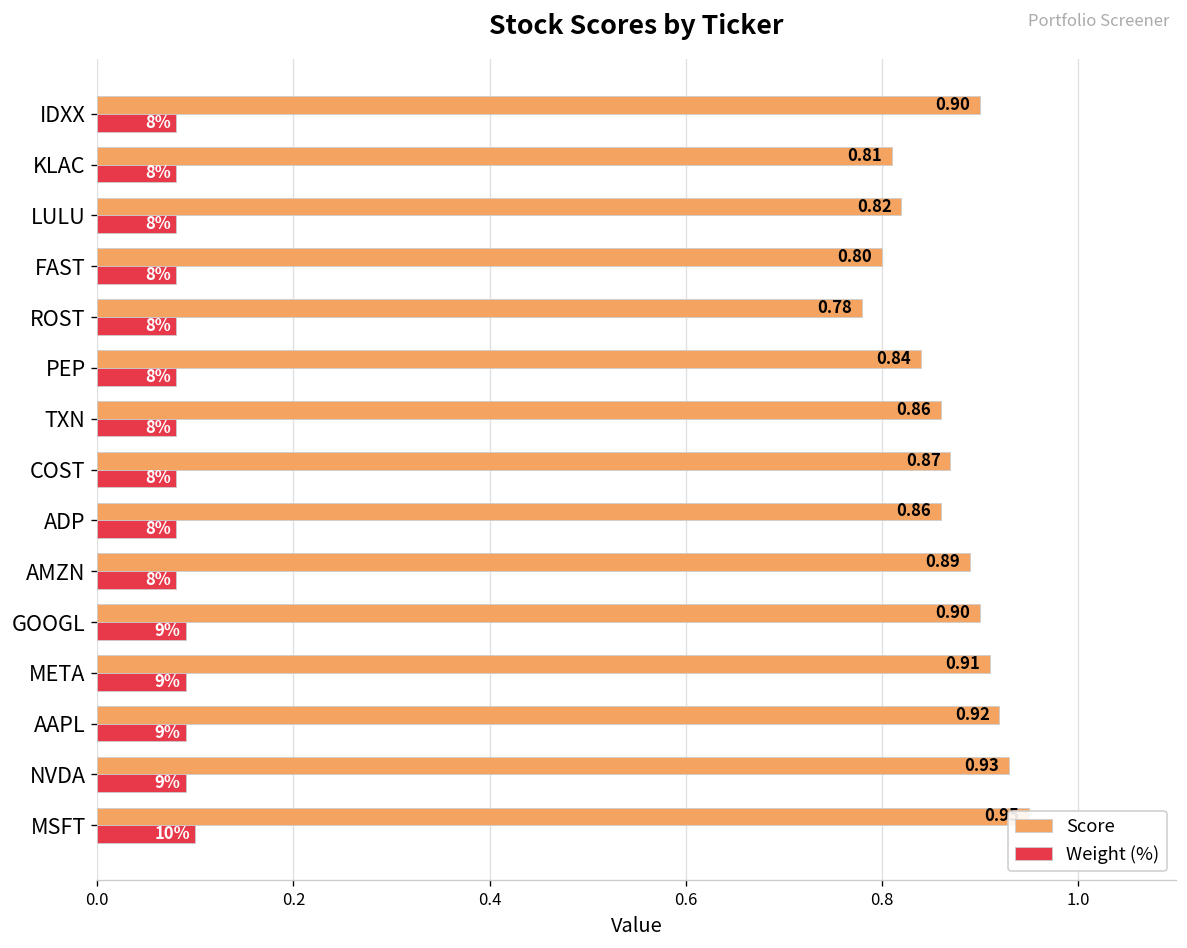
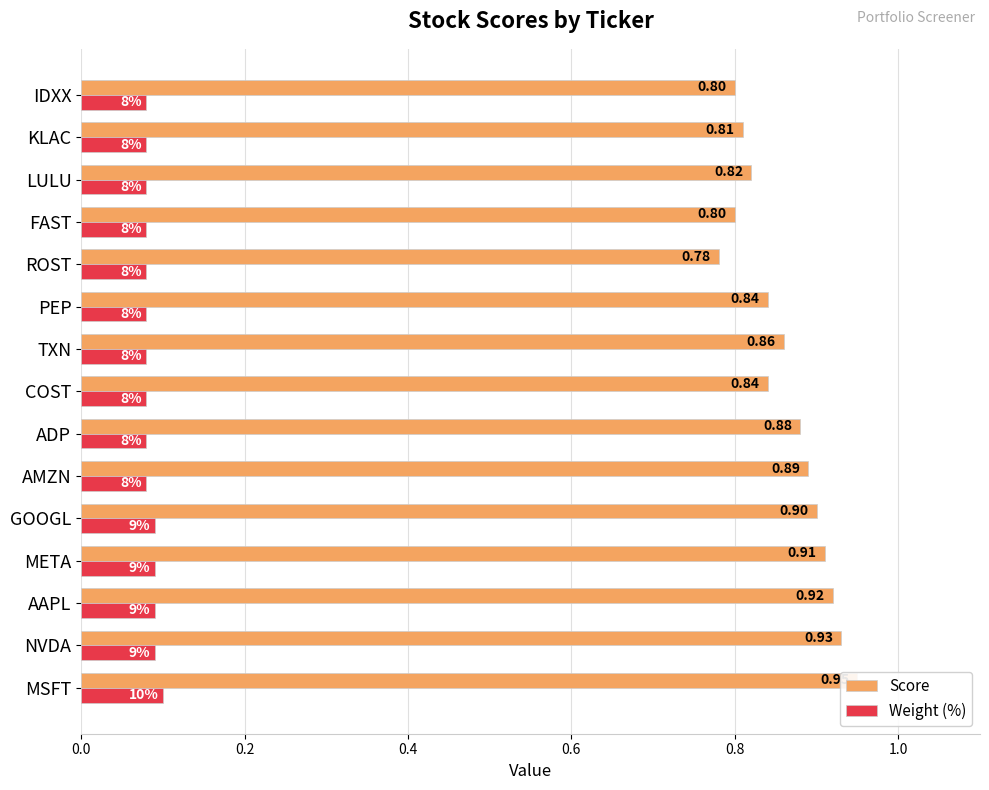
  {
    "Score": {
-     "IDXX": "0.90",
+     "IDXX": "0.80",
      "KLAC": "0.81",
      "LULU": "0.82",
      "FAST": "0.80",
      "ROST": "0.78",
      "PEP": "0.84",
      "TXN": "0.86",
-     "COST": "0.87",
-     "ADP": "0.86",
+     "COST": "0.84",
+     "ADP": "0.88",
      "AMZN": "0.89",
      "GOOGL": "0.90",
      "META": "0.91",
      "AAPL": "0.92",
      "NVDA": "0.93"
    },
    "Weight (%)": {
      "IDXX": "8%",
      "KLAC": "8%",
      "LULU": "8%",
      "FAST": "8%",
      "ROST": "8%",
      "PEP": "8%",
      "TXN": "8%",
      "COST": "8%",
      "ADP": "8%",
      "AMZN": "8%",
      "GOOGL": "9%",
      "META": "9%",
      "AAPL": "9%",
      "NVDA": "9%",
      "MSFT": "10%"
    }
  }
